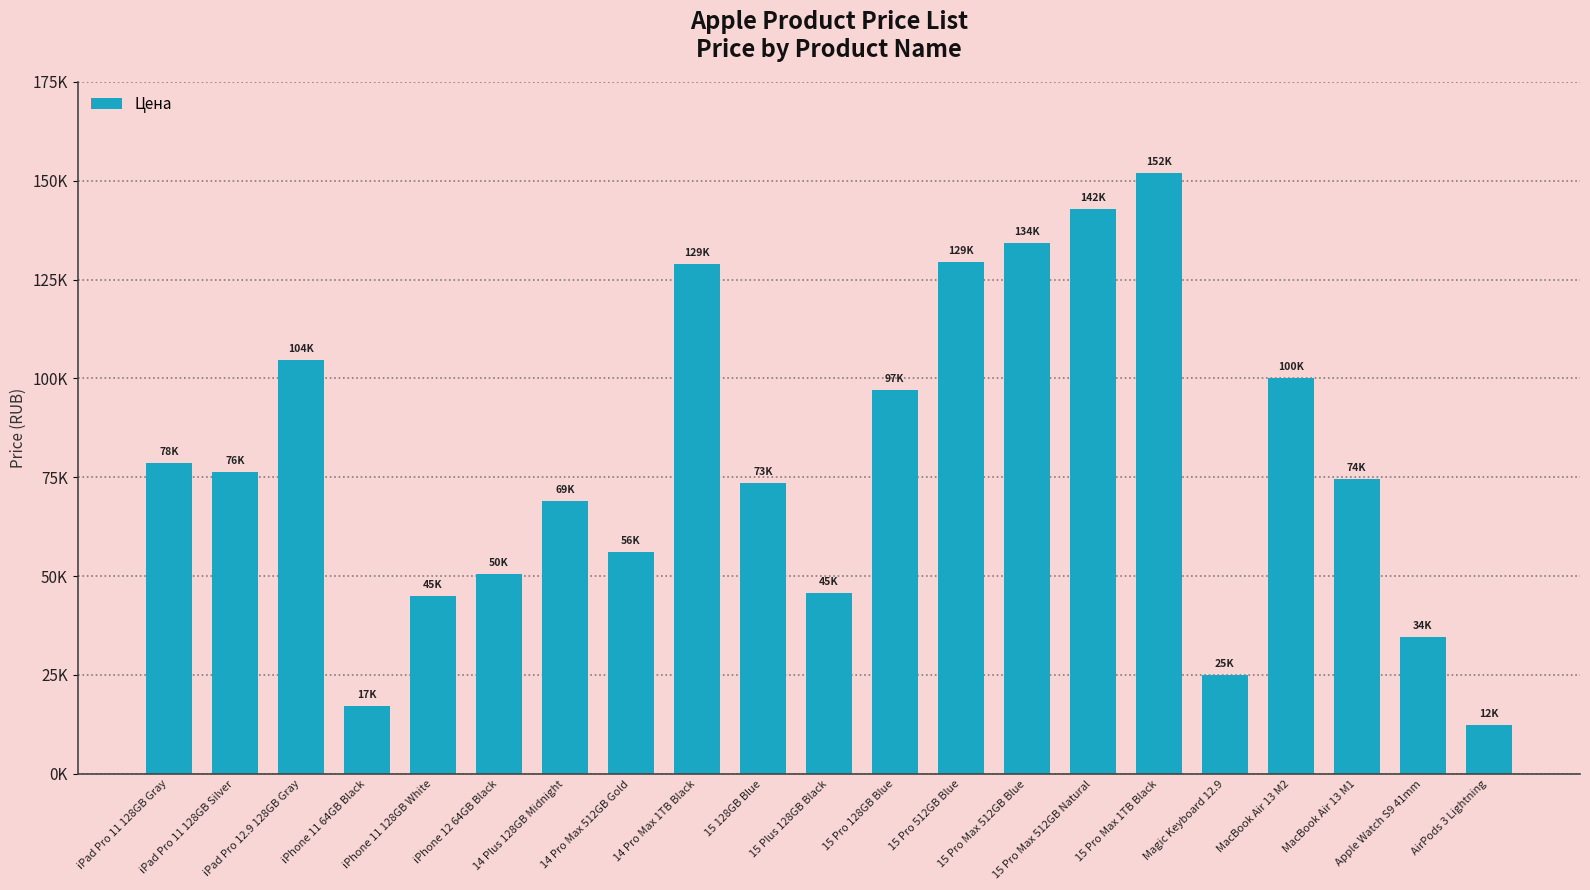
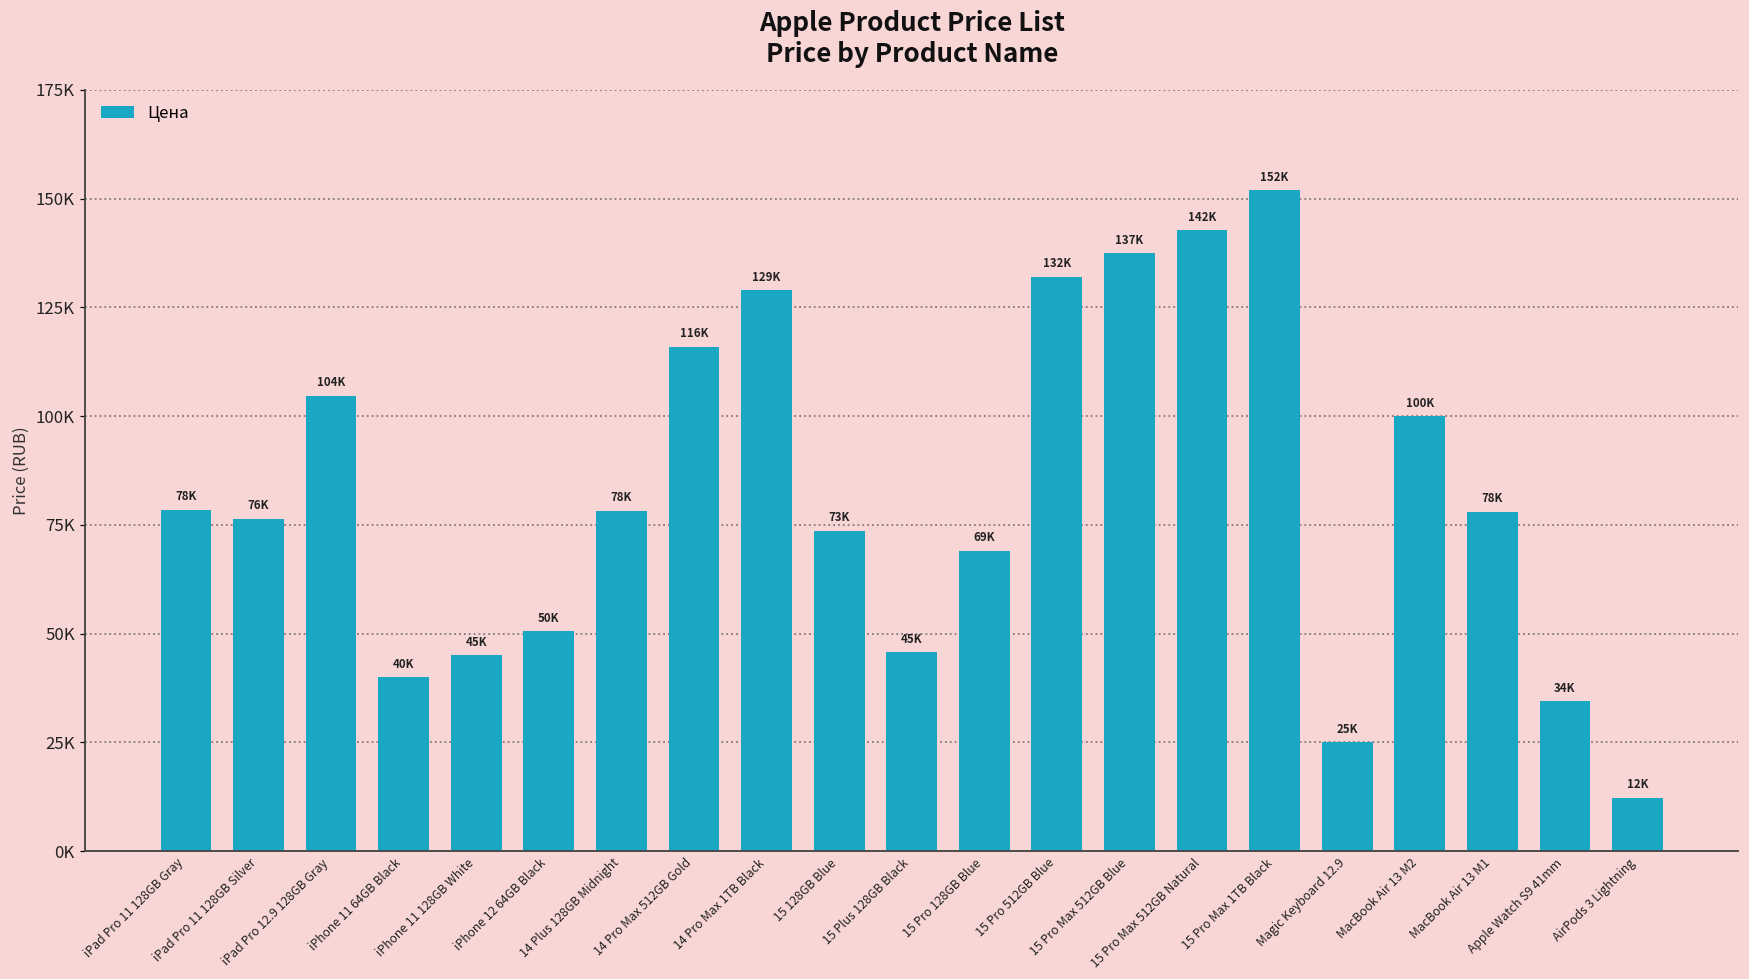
  {
    "iPad Pro 11 128GB Gray": "78K",
    "iPad Pro 11 128GB Silver": "76K",
-   "iPhone 11 64GB Black": "17K",
+   "iPhone 11 64GB Black": "40K",
    "iPhone 11 128GB White": "45K",
-   "14 Plus 128GB Midnight": "69K",
-   "14 Pro Max 512GB Gold": "56K",
+   "14 Plus 128GB Midnight": "78K",
+   "14 Pro Max 512GB Gold": "116K",
    "14 Pro Max 1TB Black": "129K",
-   "15 Pro 128GB Blue": "97K",
-   "15 Pro 512GB Blue": "129K",
-   "15 Pro Max 512GB Blue": "134K",
+   "15 Pro 128GB Blue": "69K",
+   "15 Pro 512GB Blue": "132K",
+   "15 Pro Max 512GB Blue": "137K",
    "15 Pro Max 1TB Black": "152K",
    "Magic Keyboard 12.9": "25K",
    "MacBook Air 13 M2": "100K",
-   "MacBook Air 13 M1": "74K",
+   "MacBook Air 13 M1": "78K",
    "Apple Watch S9 41mm": "34K",
    "AirPods 3 Lightning": "12K"
  }
